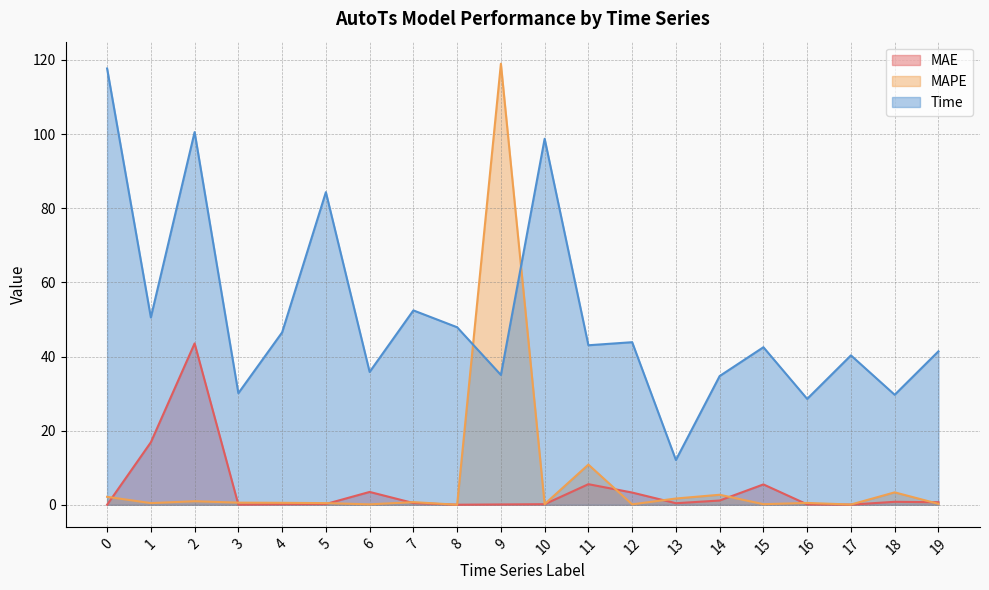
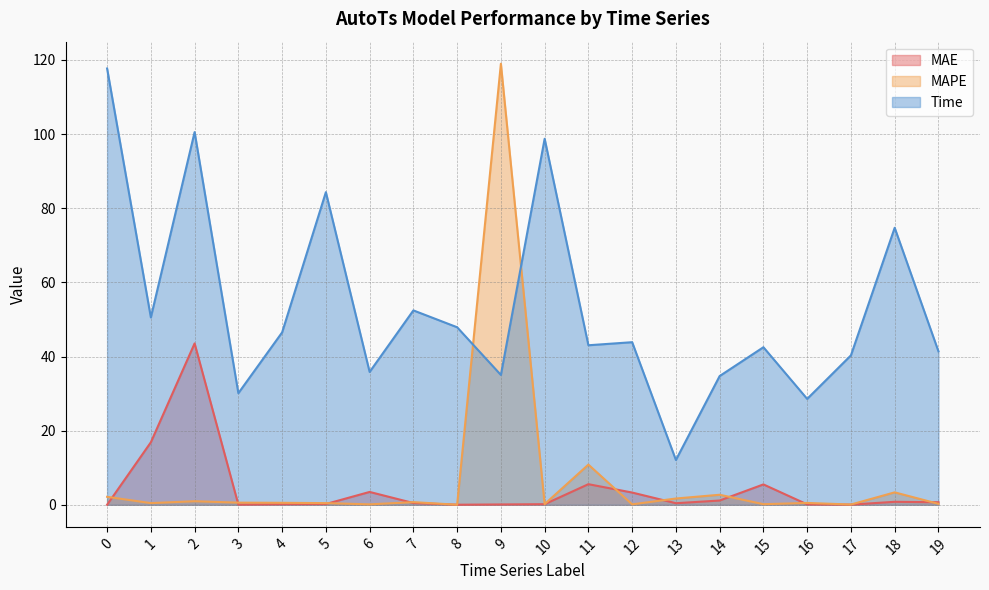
  {
    "Time": {
      "0": 118,
      "1": 51,
      "2": 101,
      "3": 30,
      "4": 47,
      "5": 84,
      "6": 36,
      "7": 52,
      "8": 48,
      "9": 35,
      "10": 99,
      "11": 43,
      "12": 44,
      "13": 12,
      "14": 35,
      "15": 43,
      "16": 29,
      "17": 40,
-     "18": 30,
+     "18": 75,
      "19": 41
    }
  }
